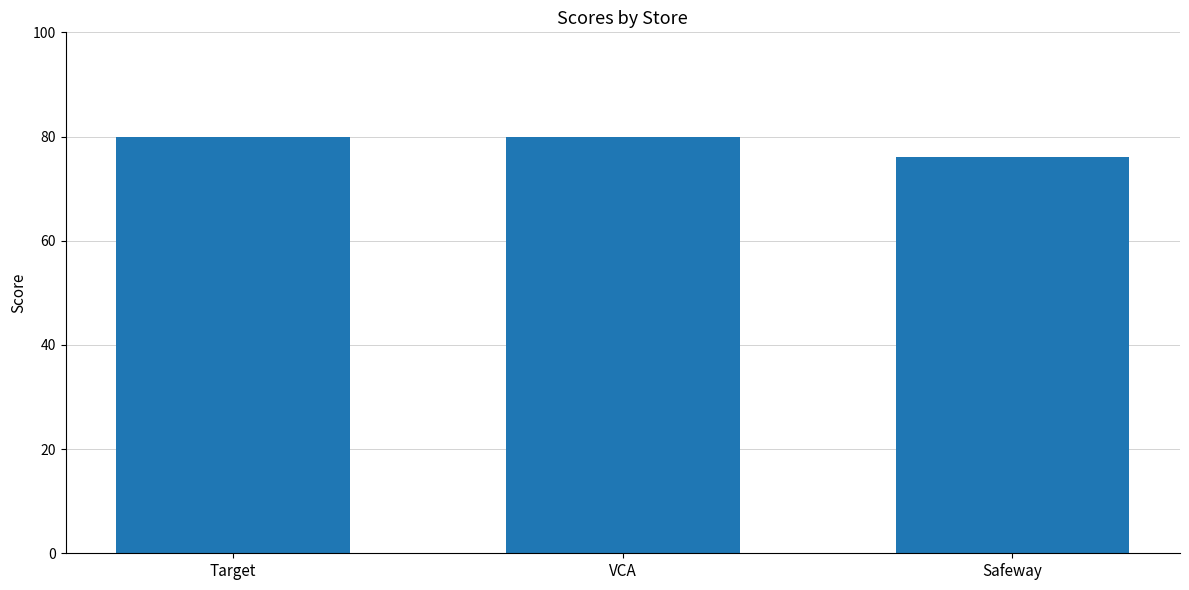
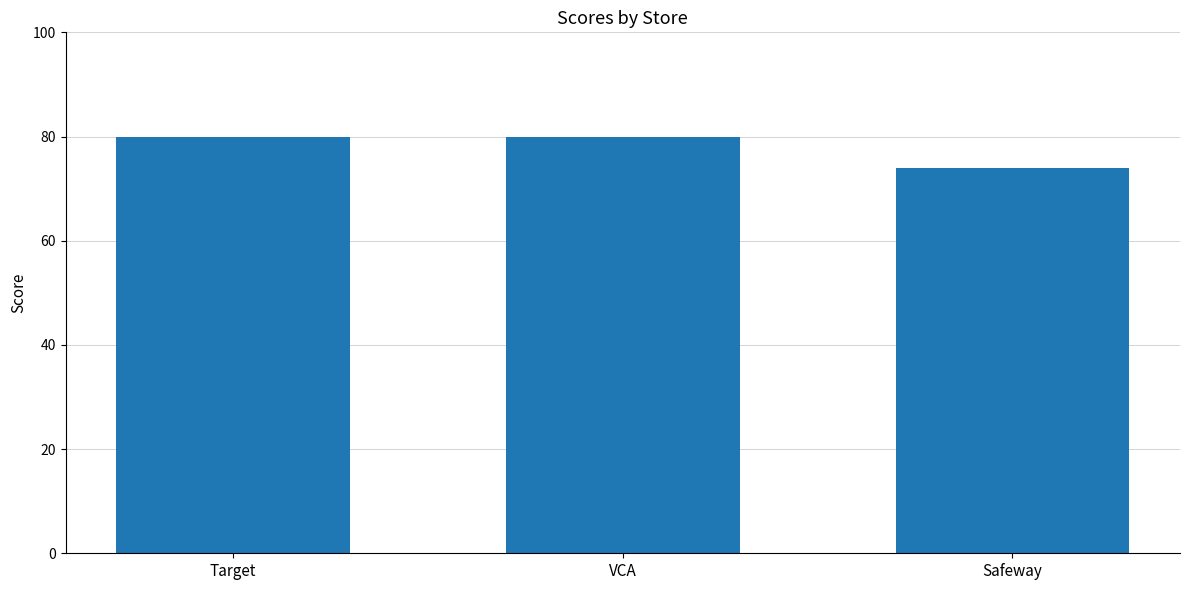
  {
    "Target": 80,
    "VCA": 80,
-   "Safeway": 76
+   "Safeway": 74
  }
